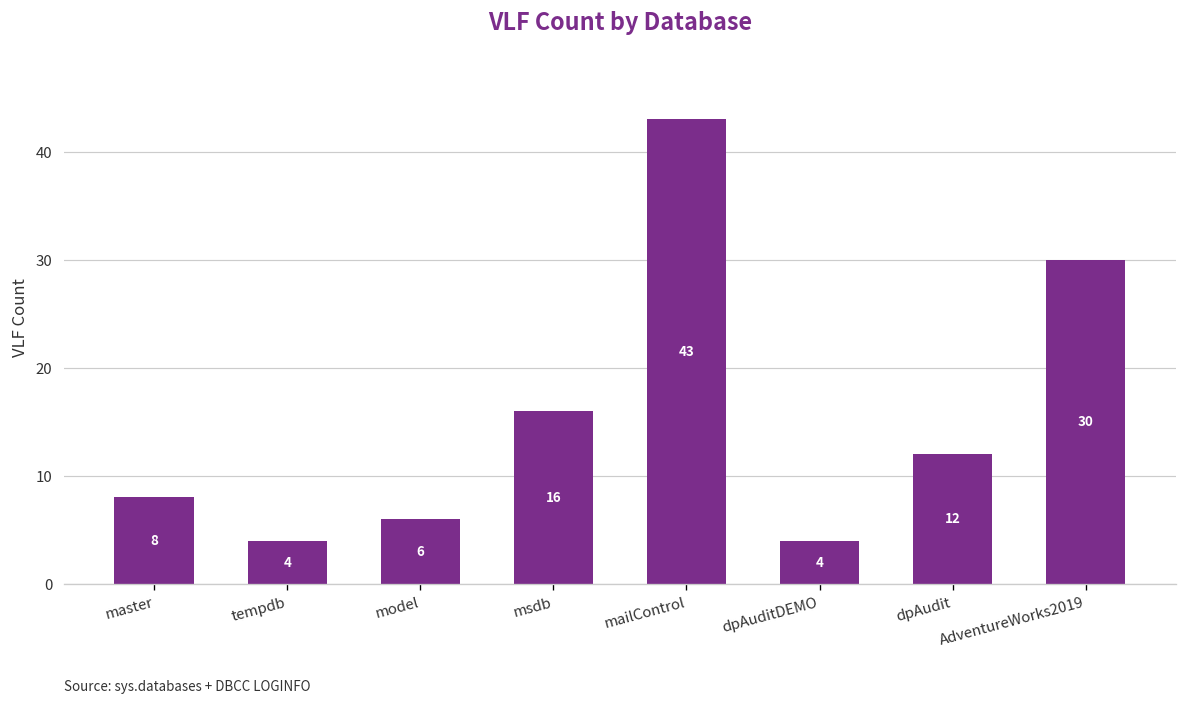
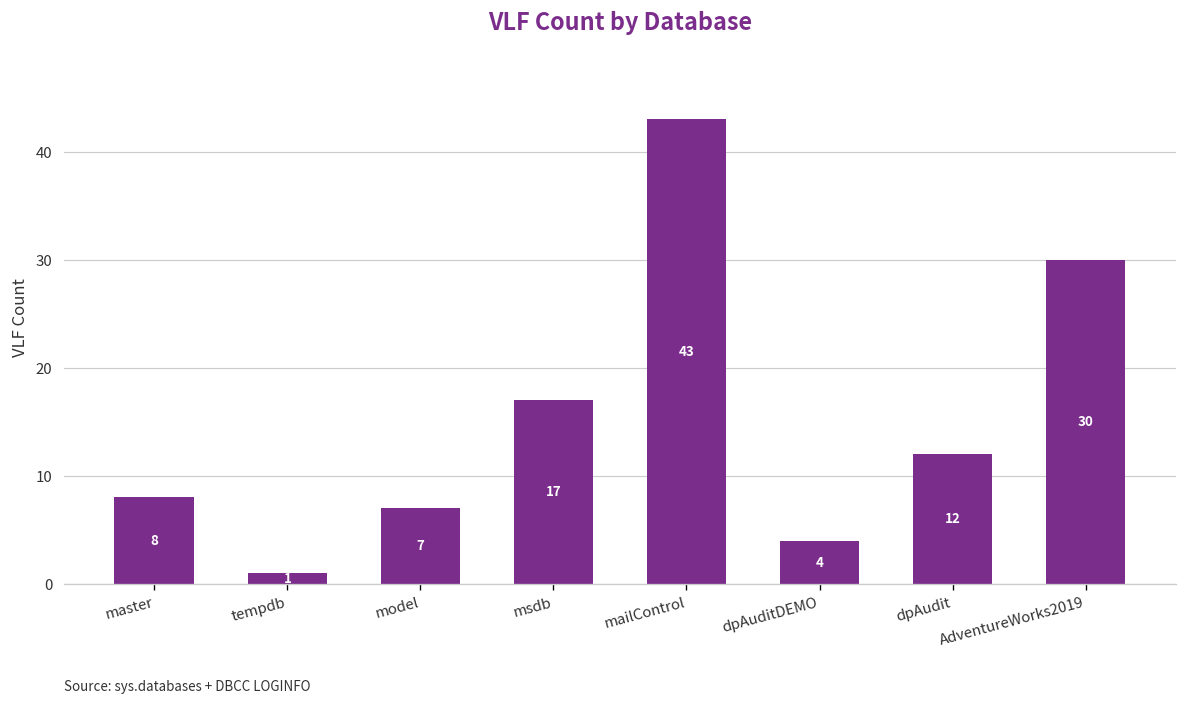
  {
    "master": 8,
-   "tempdb": 4,
-   "model": 6,
-   "msdb": 16,
+   "tempdb": 1,
+   "model": 7,
+   "msdb": 17,
    "mailControl": 43,
    "dpAuditDEMO": 4,
    "dpAudit": 12,
    "AdventureWorks2019": 30
  }
